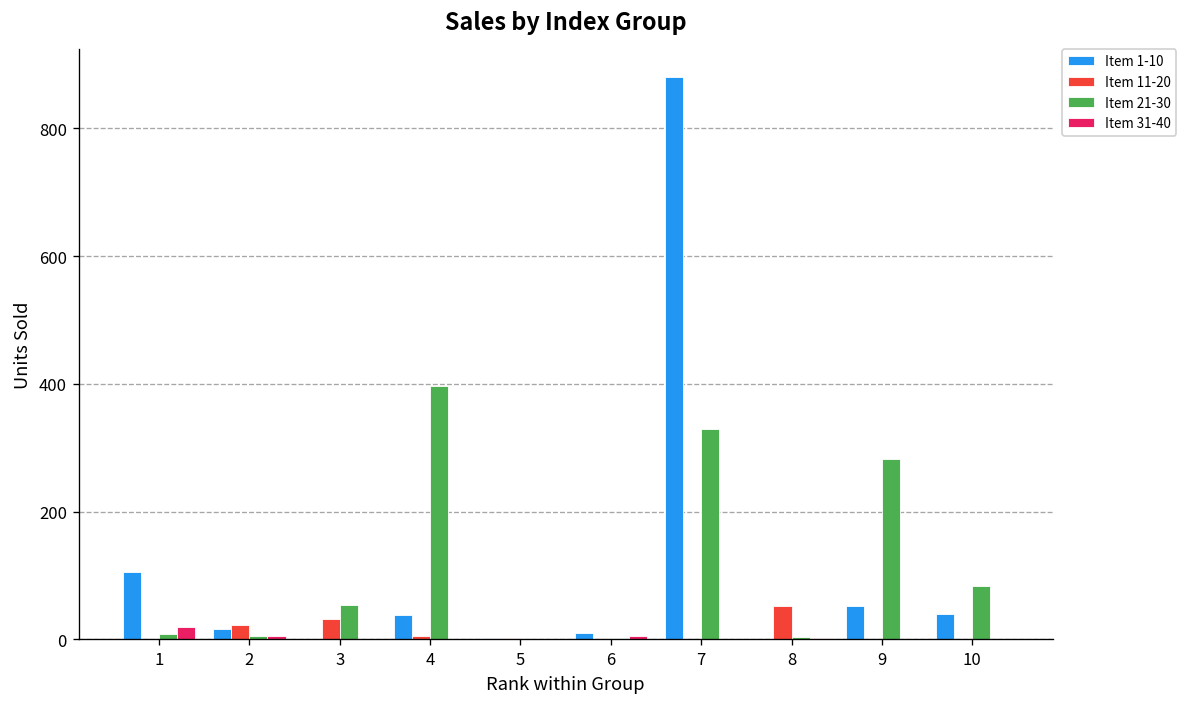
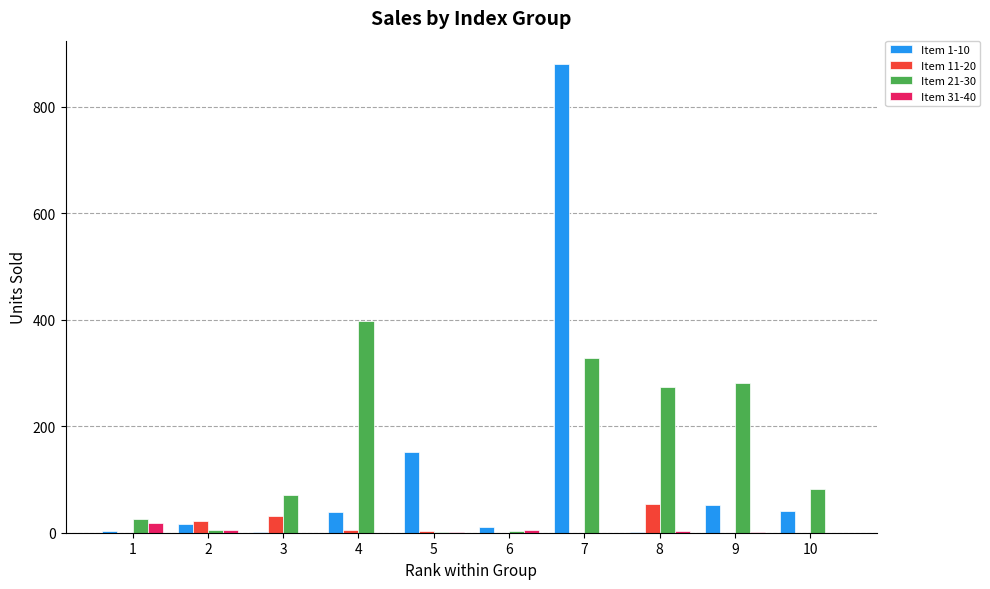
  {
    "Item 1-10": {
-     "1": 110,
+     "1": 0,
      "2": 20,
      "4": 40,
-     "5": 0,
+     "5": 150,
      "6": 10,
      "7": 880,
      "9": 50,
      "10": 40
    },
    "Item 21-30": {
-     "1": 10,
+     "1": 30,
      "2": 10,
-     "3": 50,
+     "3": 70,
      "4": 400,
      "7": 330,
-     "8": 0,
+     "8": 270,
      "9": 280,
      "10": 80
    }
  }
